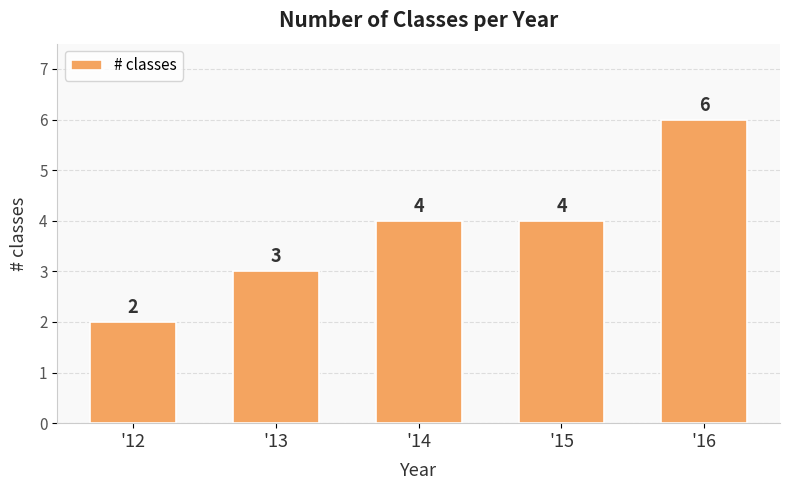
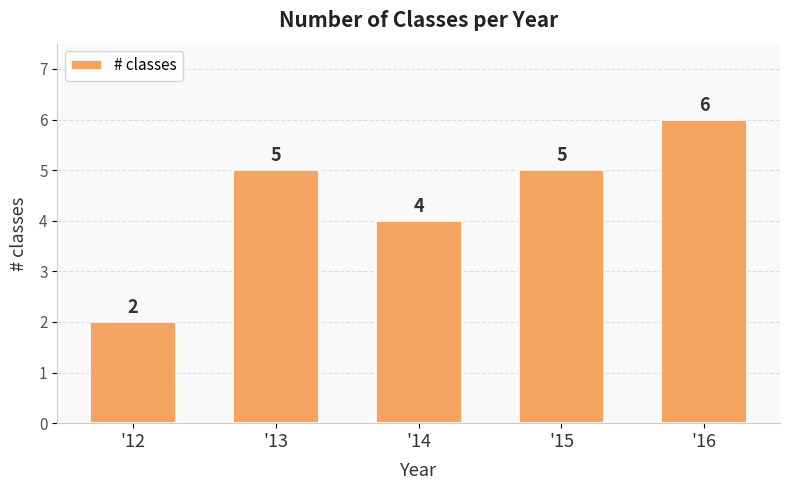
  {
    "'12": 2,
-   "'13": 3,
+   "'13": 5,
    "'14": 4,
-   "'15": 4,
+   "'15": 5,
    "'16": 6
  }
